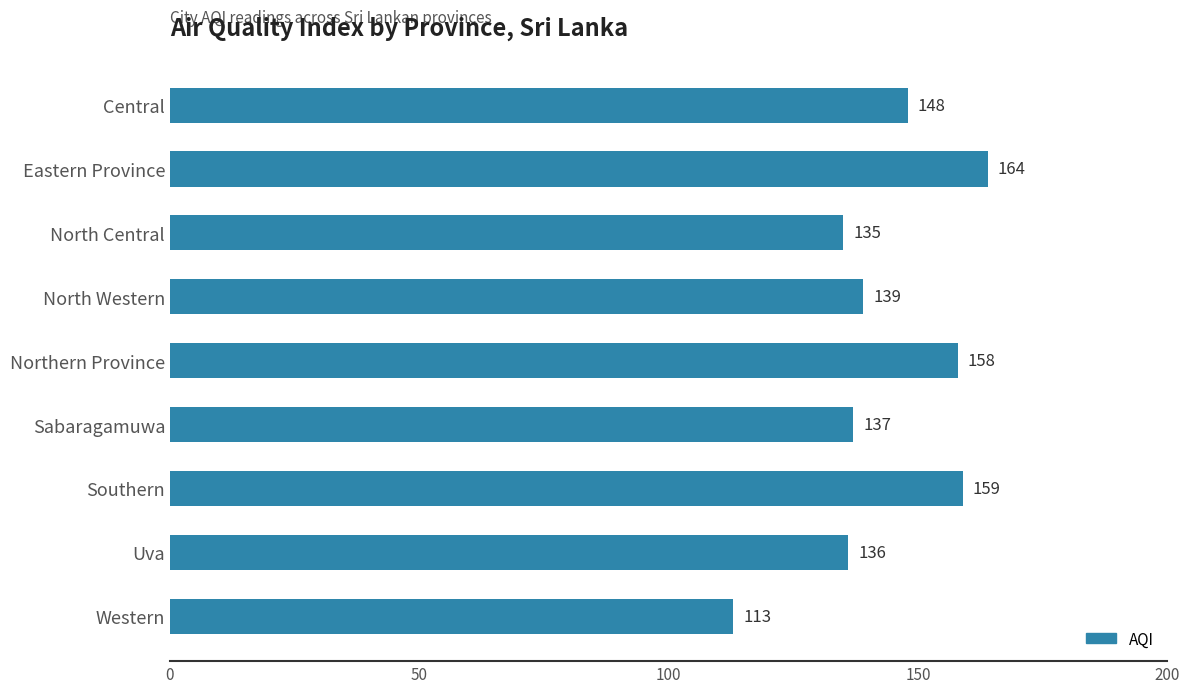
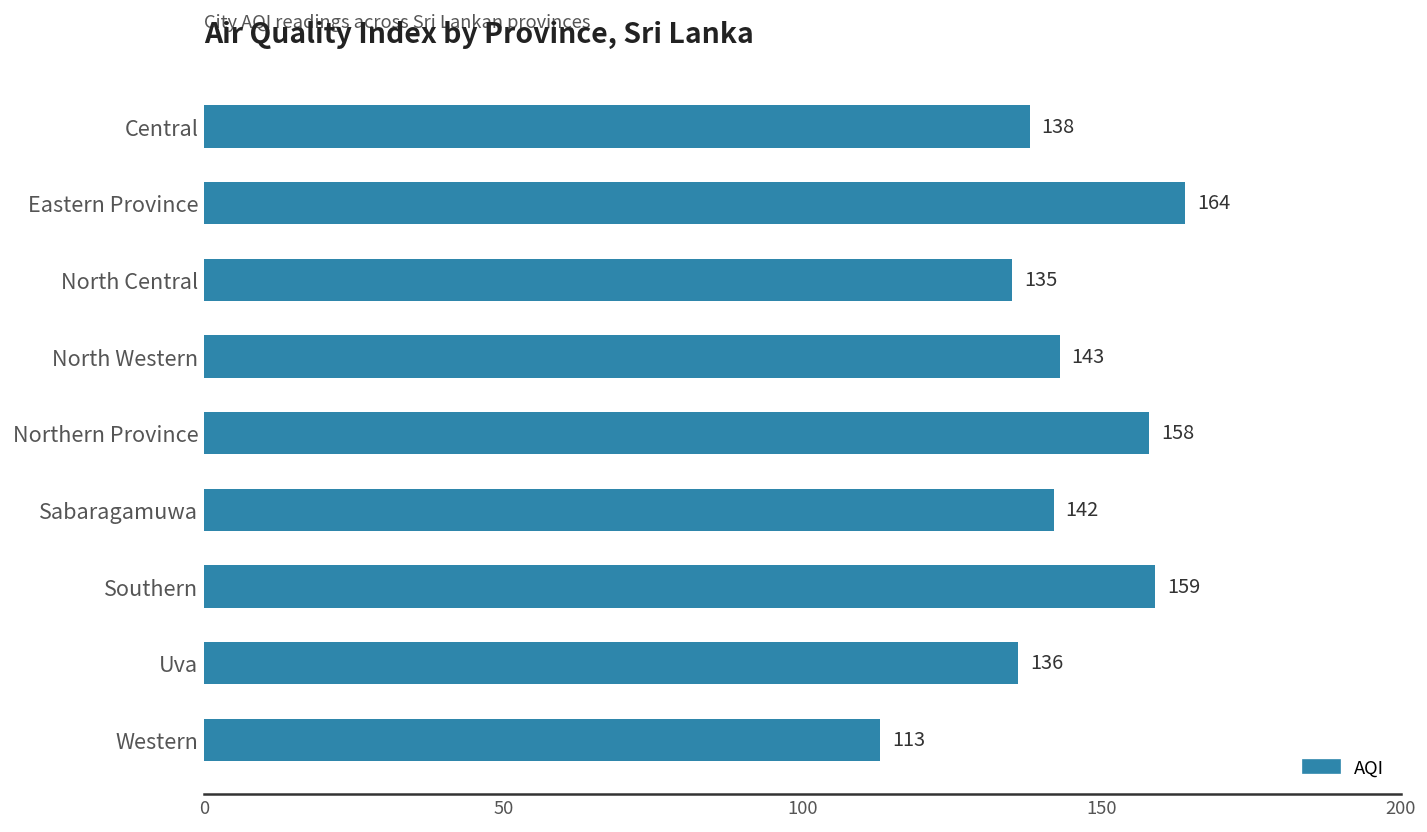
  {
-   "Central": 148,
+   "Central": 138,
    "Eastern Province": 164,
    "North Central": 135,
-   "North Western": 139,
+   "North Western": 143,
    "Northern Province": 158,
-   "Sabaragamuwa": 137,
+   "Sabaragamuwa": 142,
    "Southern": 159,
    "Uva": 136,
    "Western": 113
  }
